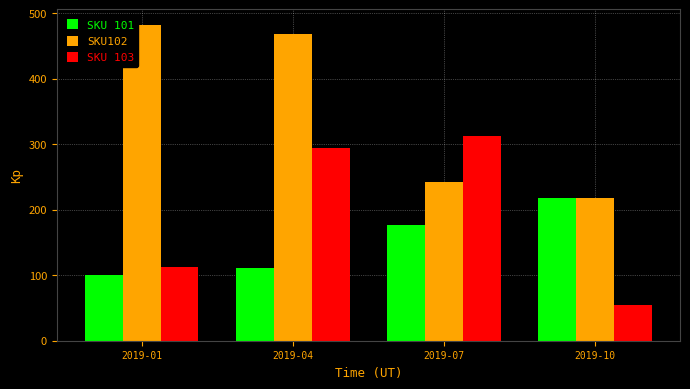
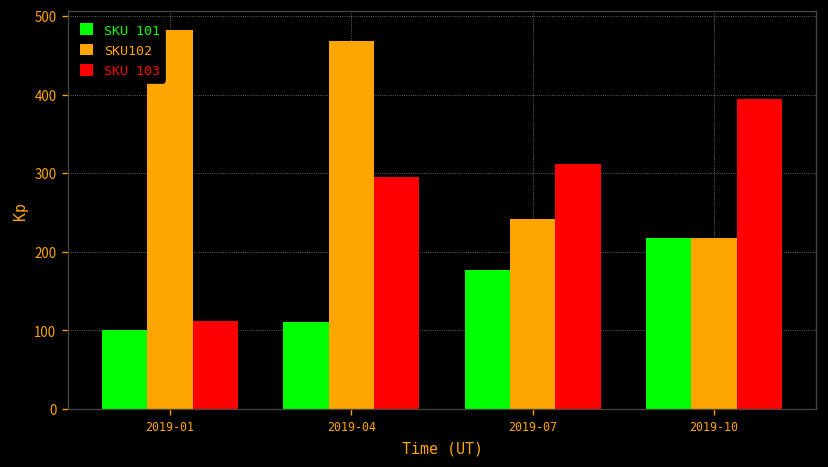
  {
    "SKU 101": {
      "2019-01": 100,
      "2019-04": 110,
      "2019-07": 180,
      "2019-10": 220
    },
    "SKU102": {
      "2019-01": 480,
      "2019-04": 470,
      "2019-07": 240,
      "2019-10": 220
    },
    "SKU 103": {
      "2019-01": 110,
      "2019-04": 300,
      "2019-07": 310,
-     "2019-10": 60
+     "2019-10": 400
    }
  }
